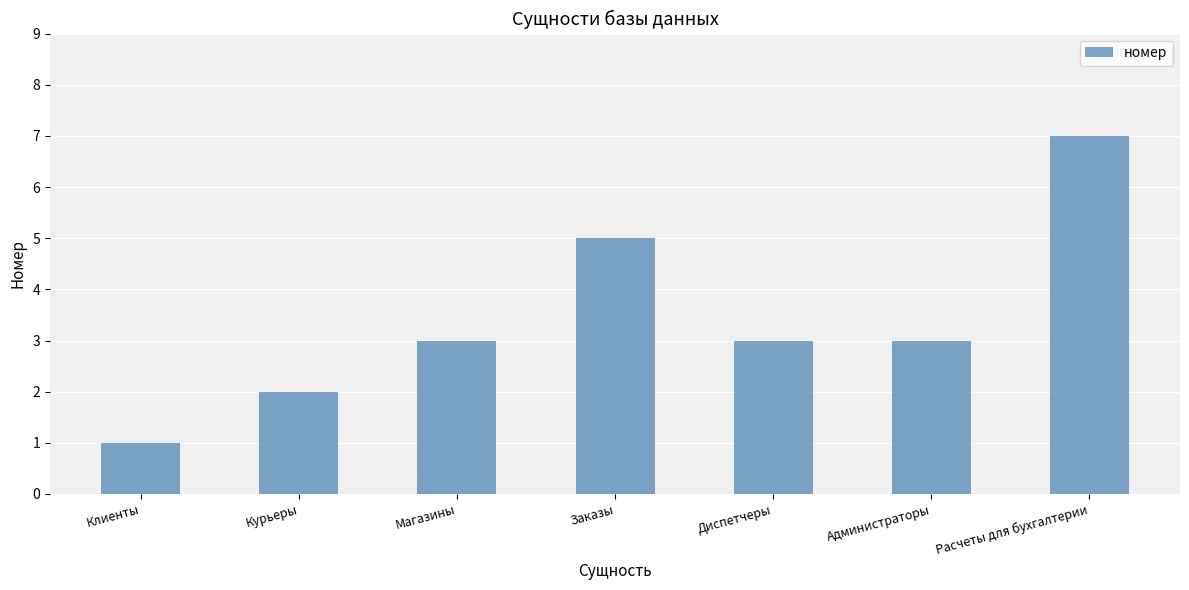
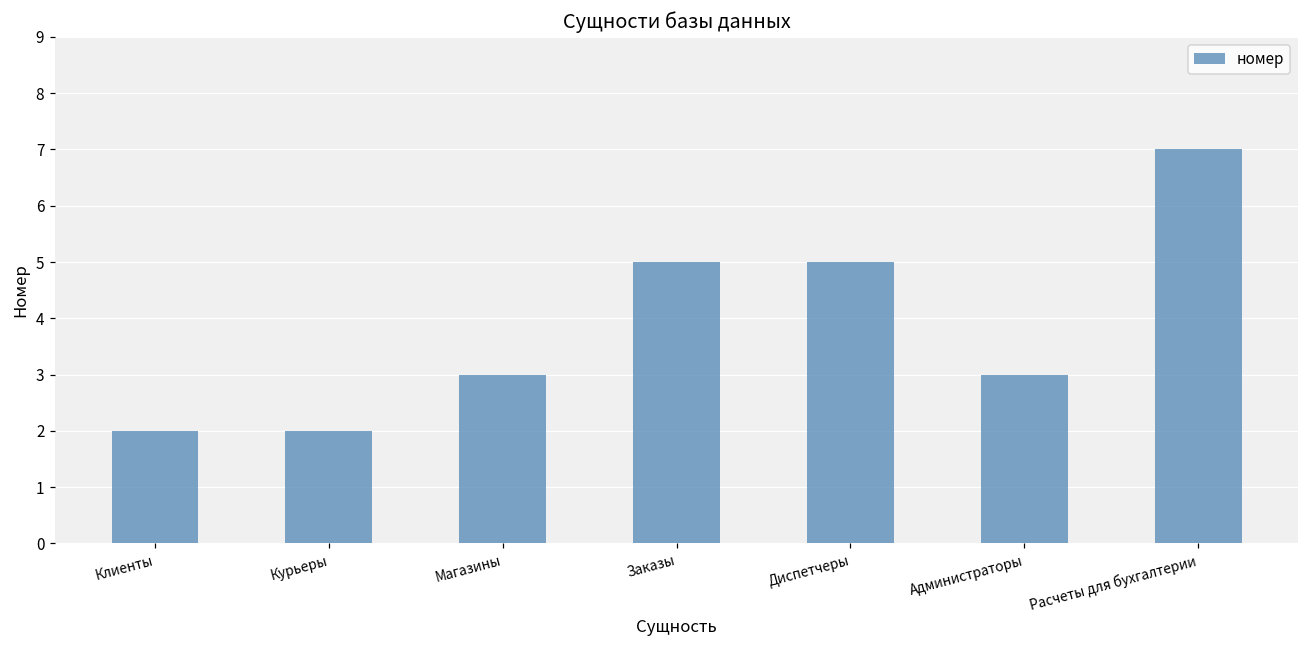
  {
-   "Клиенты": 1,
+   "Клиенты": 2,
    "Курьеры": 2,
    "Магазины": 3,
    "Заказы": 5,
-   "Диспетчеры": 3,
+   "Диспетчеры": 5,
    "Администраторы": 3,
    "Расчеты для бухгалтерии": 7
  }
